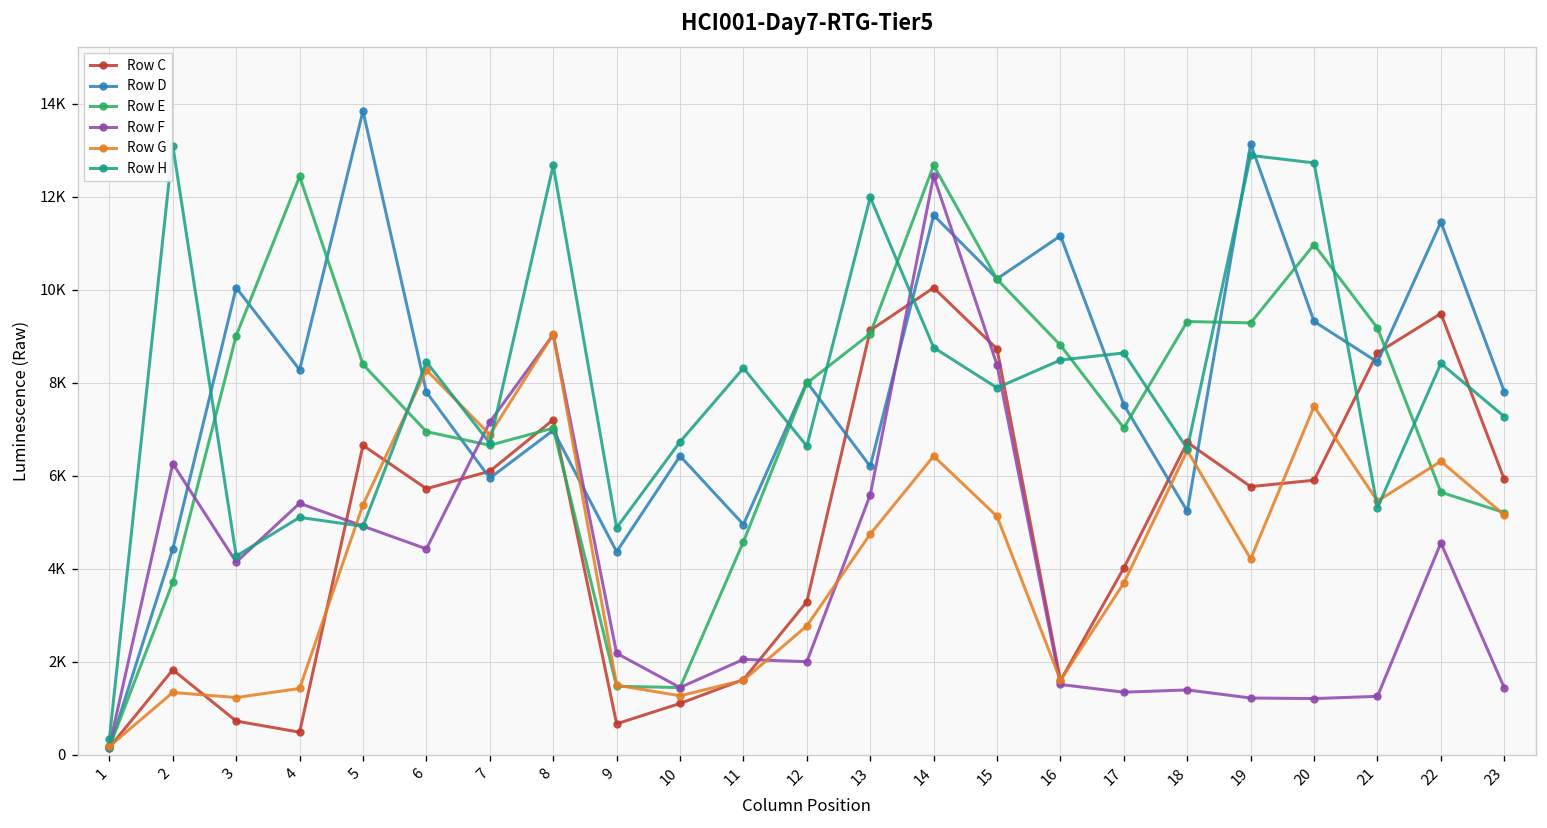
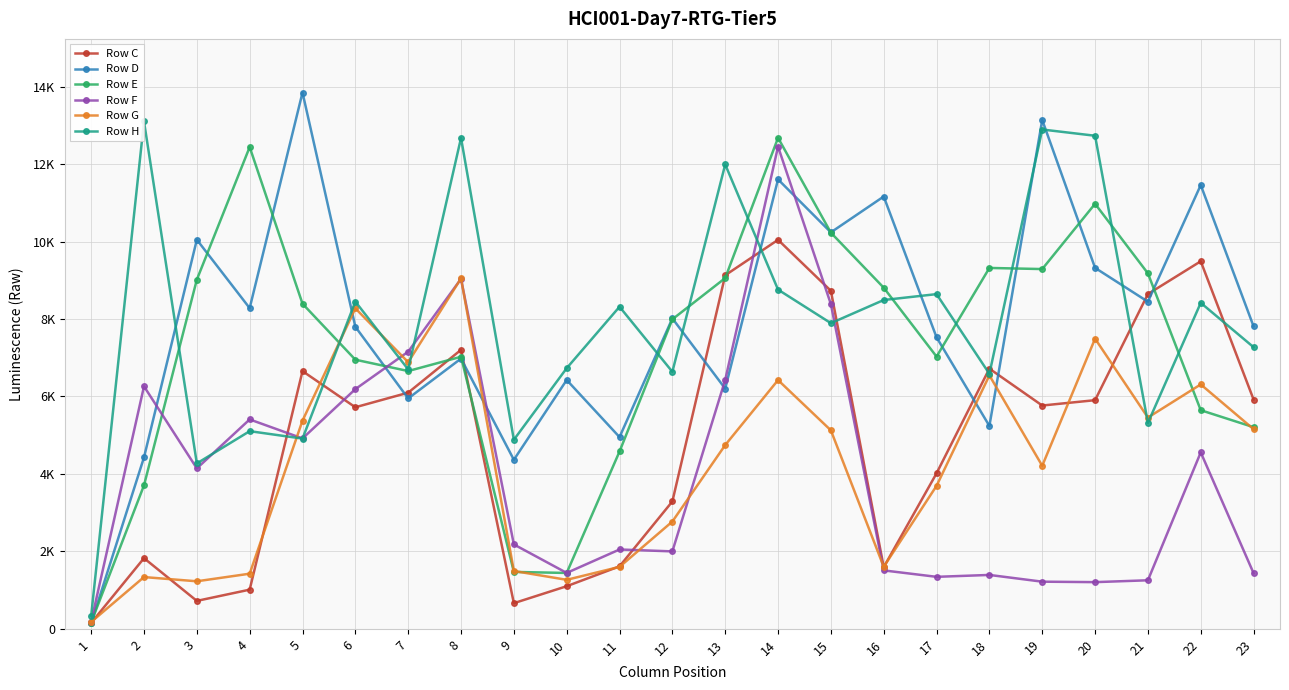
  {
    "Row C": {
      "2": 1800,
      "3": 700,
-     "4": 500,
+     "4": 1000,
      "5": 6700,
      "6": 5700,
      "7": 6100,
      "8": 7200,
      "9": 700,
      "10": 1100,
      "12": 3300,
      "13": 9100,
      "14": 10000,
      "15": 8700,
      "17": 4000,
      "18": 6700,
      "19": 5800,
      "20": 5900,
      "21": 8600,
      "22": 9500,
      "23": 5900
    },
    "Row D": {
      "2": 4400,
      "3": 10000,
      "4": 8300,
      "5": 13800,
      "6": 7800,
      "7": 5900,
      "9": 4400,
      "10": 6400,
      "11": 5000,
      "13": 6200,
      "14": 11600,
      "16": 11200,
      "17": 7500,
      "18": 5200,
      "19": 13100,
      "20": 9300,
      "21": 8400,
      "22": 11500,
      "23": 7800
    },
    "Row F": {
      "2": 6300,
      "3": 4100,
      "4": 5400,
-     "6": 4400,
+     "6": 6200,
      "7": 7200,
      "9": 2200,
      "11": 2000,
      "12": 2000,
-     "13": 5600,
+     "13": 6400,
      "14": 12500,
      "15": 8400,
      "16": 1500,
      "17": 1300,
      "18": 1400,
      "19": 1200,
      "20": 1200,
      "21": 1300,
      "22": 4600,
      "23": 1400
    },
    "Row G": {
      "2": 1300,
      "3": 1200,
      "4": 1400,
      "5": 5400,
      "6": 8300,
      "7": 6900,
      "10": 1300,
      "12": 2800,
      "13": 4700,
      "14": 6400,
      "15": 5100,
      "17": 3700,
      "19": 4200,
      "20": 7500,
      "21": 5500,
      "22": 6300
    }
  }
